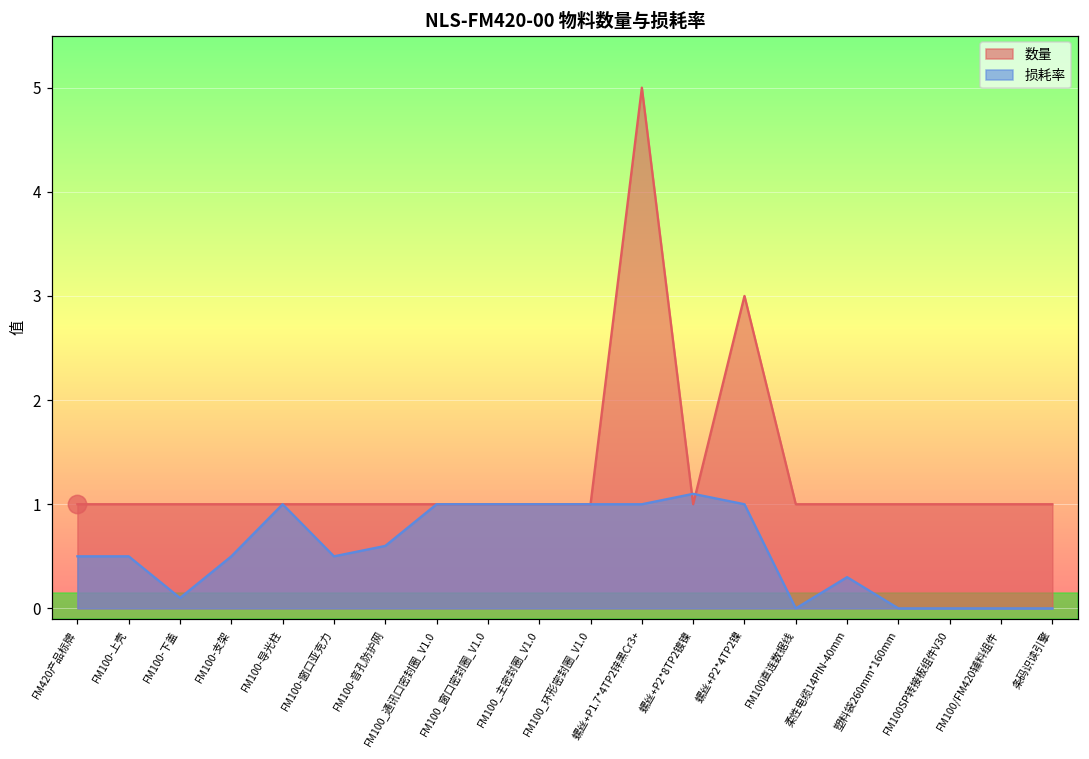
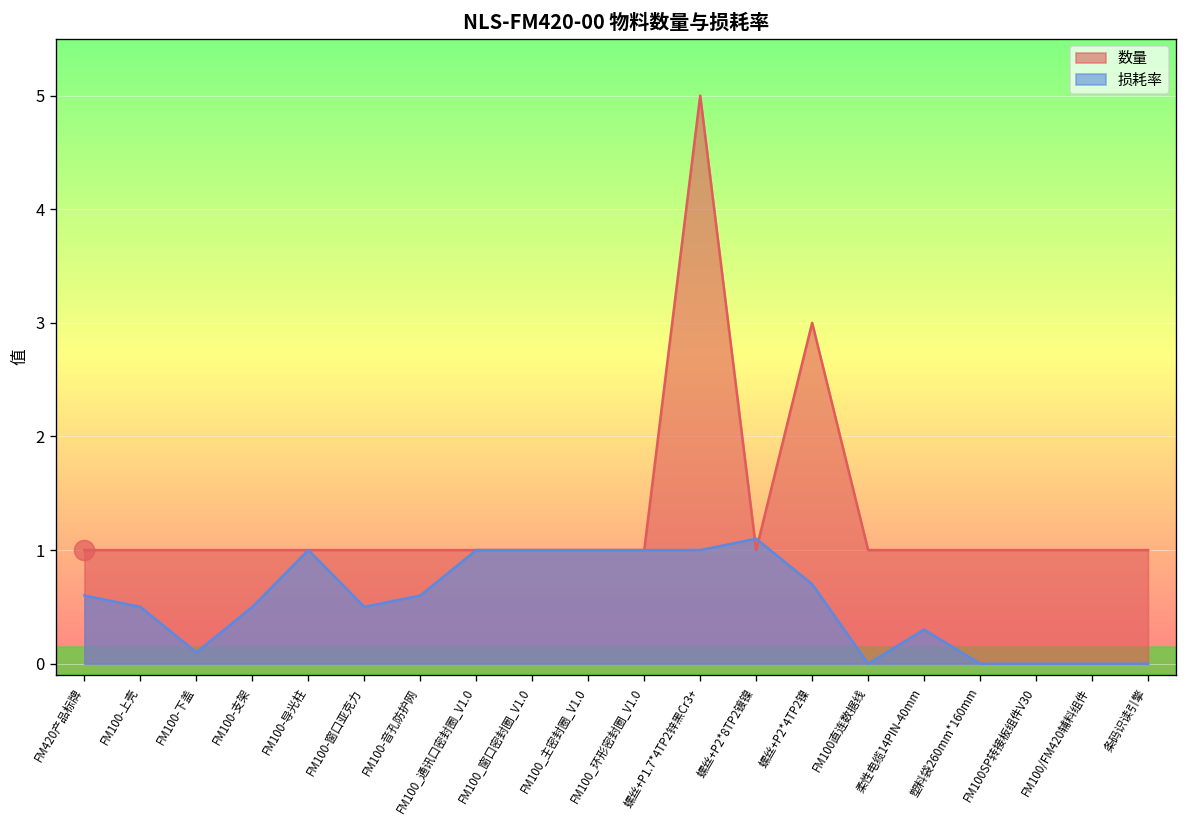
  {
    "损耗率": {
-     "FM420产品标牌": 0.5,
+     "FM420产品标牌": 0.6,
      "FM100-上壳": 0.5,
      "FM100-支架": 0.5,
      "FM100-窗口亚克力": 0.5,
      "FM100-音孔防护网": 0.6,
      "螺丝+P1.7*4TP2锌黑Cr3+": 1.0,
      "螺丝+P2*8TP2镀镍": 1.1,
-     "螺丝+P2*4TP2镍": 1.0,
+     "螺丝+P2*4TP2镍": 0.7,
      "柔性电缆14PIN-40mm": 0.3
    }
  }
